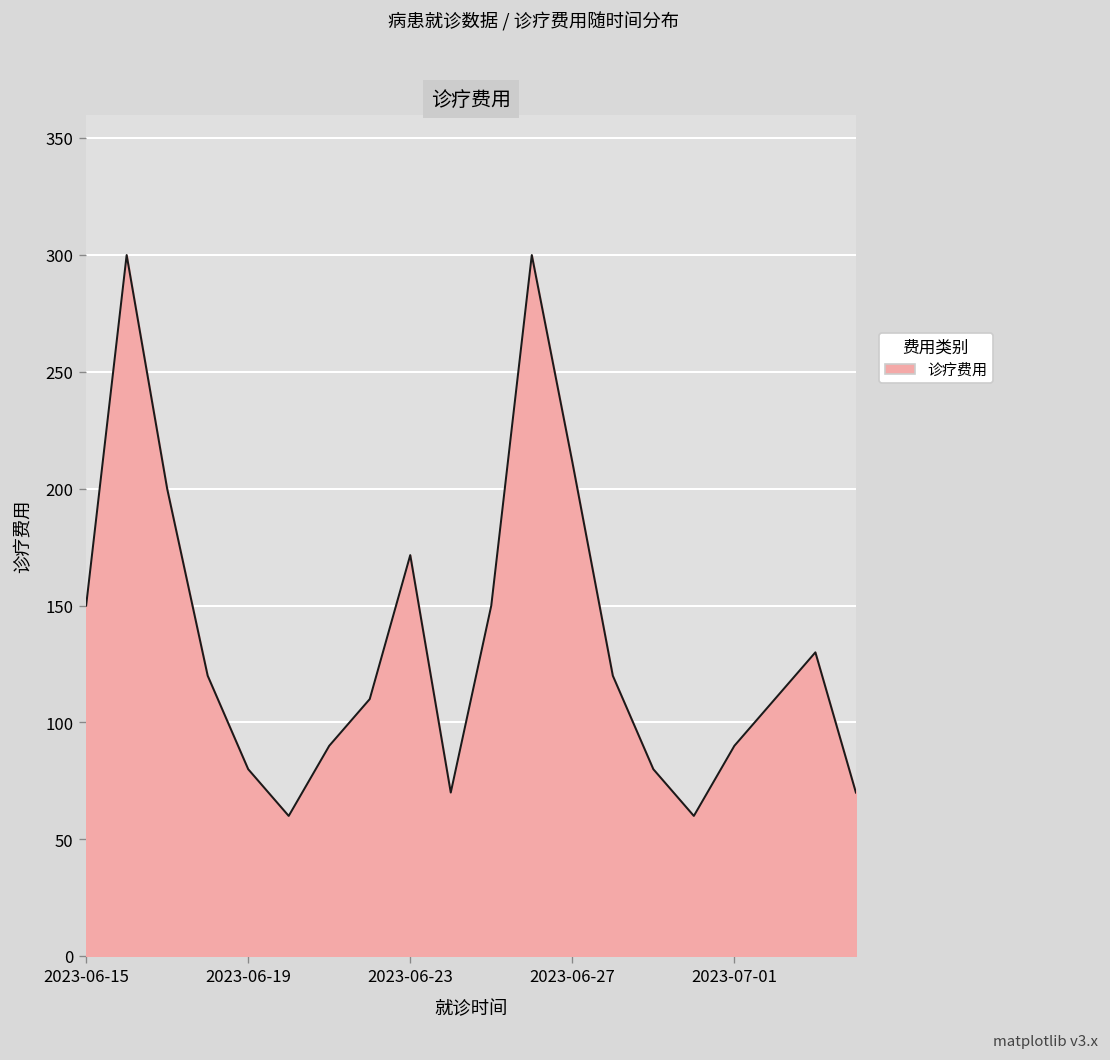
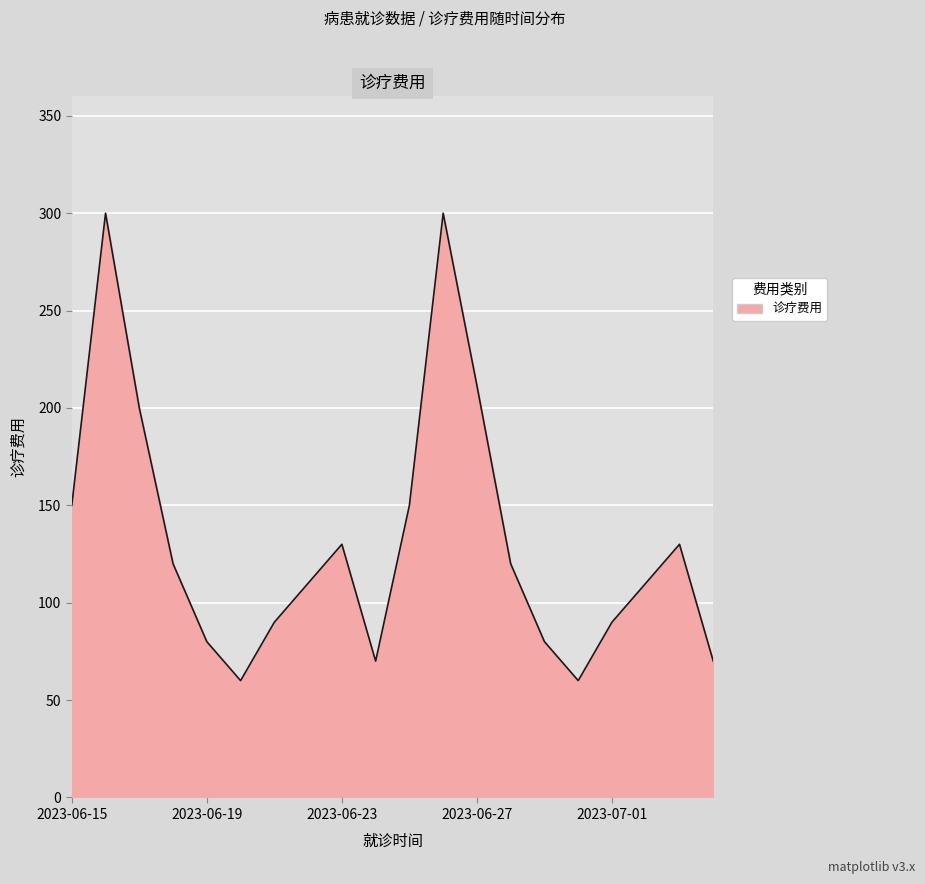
  {
    "2023-06-15": 150,
    "2023-06-19": 80,
-   "2023-06-23": 172,
+   "2023-06-23": 130,
    "2023-06-27": 212,
    "2023-07-01": 90
  }
